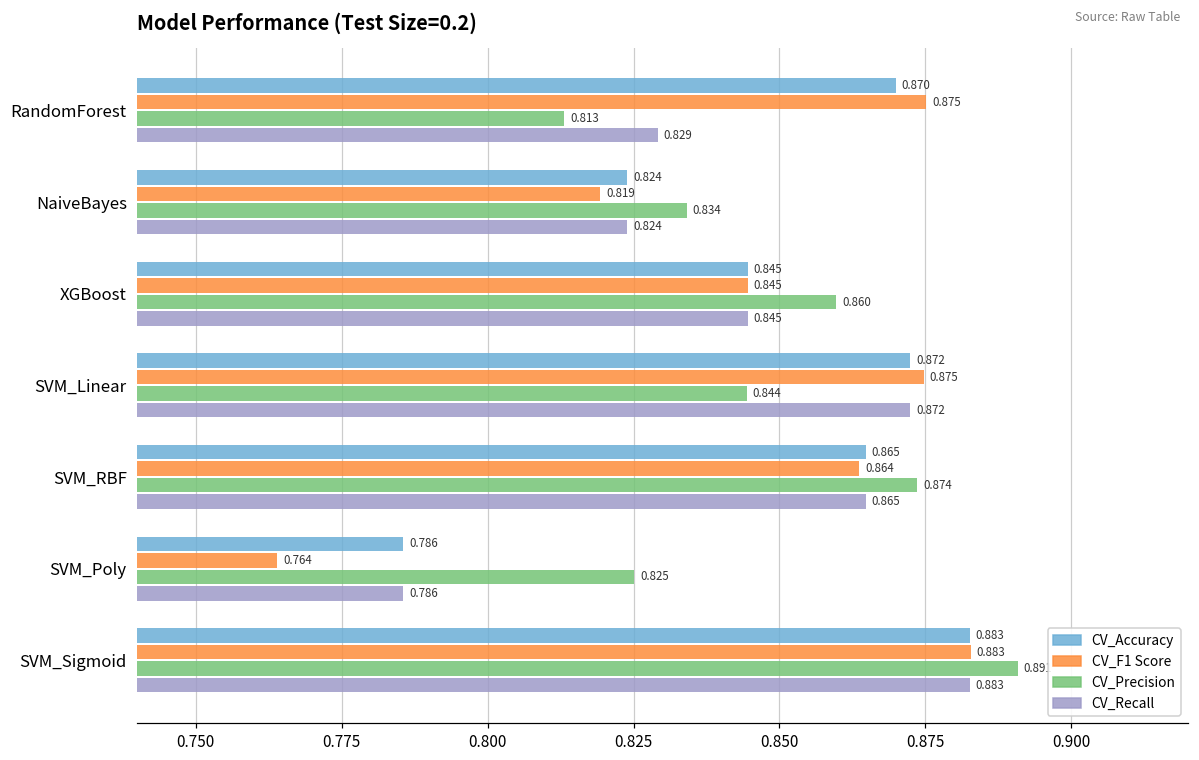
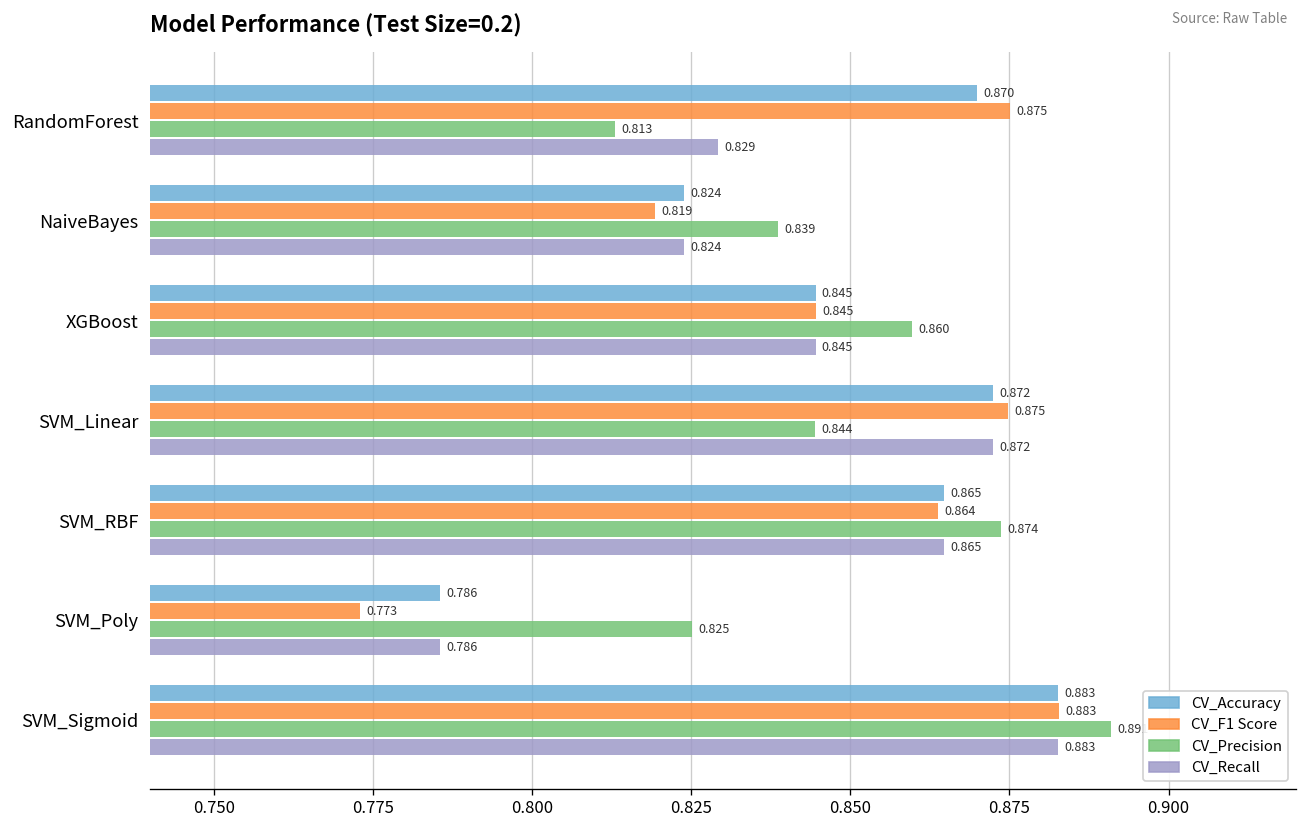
  {
    "CV_F1 Score": {
      "RandomForest": 0.875,
      "NaiveBayes": 0.819,
      "XGBoost": 0.845,
      "SVM_Linear": 0.875,
      "SVM_RBF": 0.864,
-     "SVM_Poly": 0.764,
+     "SVM_Poly": 0.773,
      "SVM_Sigmoid": 0.883
    },
    "CV_Precision": {
      "RandomForest": 0.813,
-     "NaiveBayes": 0.834,
+     "NaiveBayes": 0.839,
      "XGBoost": 0.860,
      "SVM_Linear": 0.844,
      "SVM_RBF": 0.874,
      "SVM_Poly": 0.825
    }
  }
